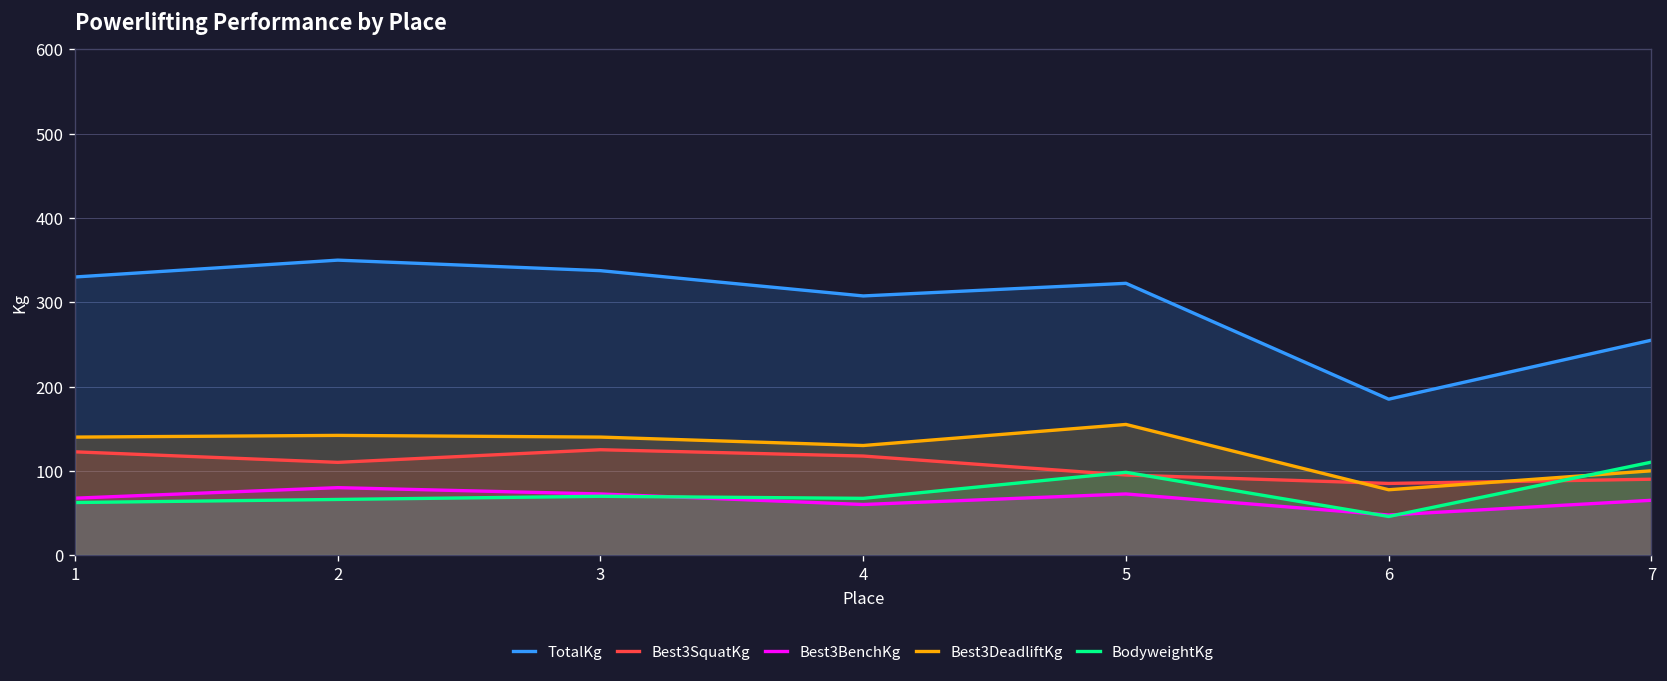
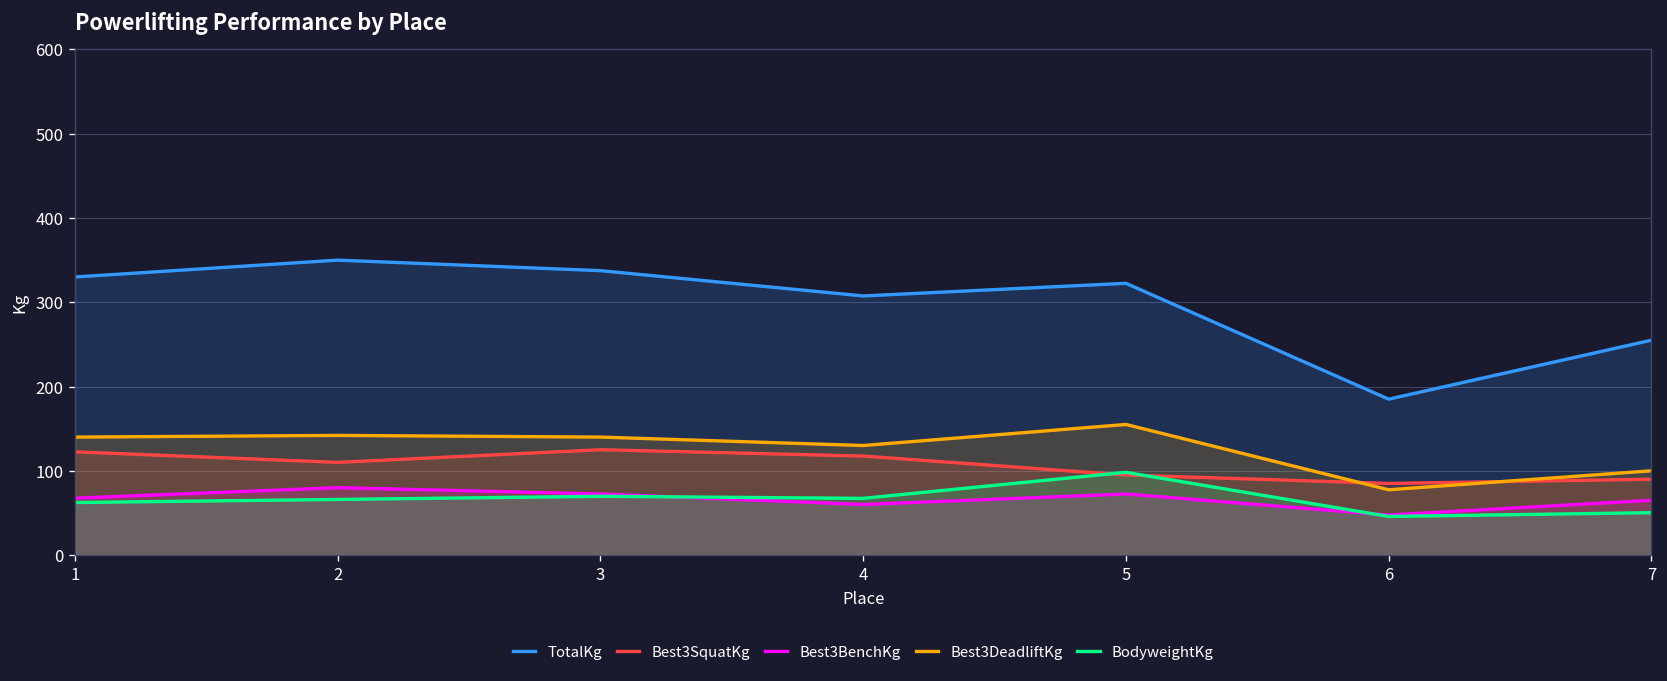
  {
    "TotalKg": {
      "1": 330,
      "2": 350,
      "3": 340,
      "4": 310,
      "5": 320,
      "6": 190,
      "7": 260
    },
    "Best3SquatKg": {
      "1": 120,
      "2": 110,
      "3": 130,
      "4": 120,
      "6": 90,
      "7": 90
    },
    "Best3BenchKg": {
      "1": 70,
      "2": 80,
      "4": 60,
      "5": 70,
      "7": 70
    },
    "Best3DeadliftKg": {
      "1": 140,
      "2": 140,
      "3": 140,
      "4": 130,
      "5": 160,
      "6": 80,
      "7": 100
    },
    "BodyweightKg": {
      "1": 60,
      "2": 70,
      "4": 70,
-     "7": 110
+     "7": 50
    }
  }
